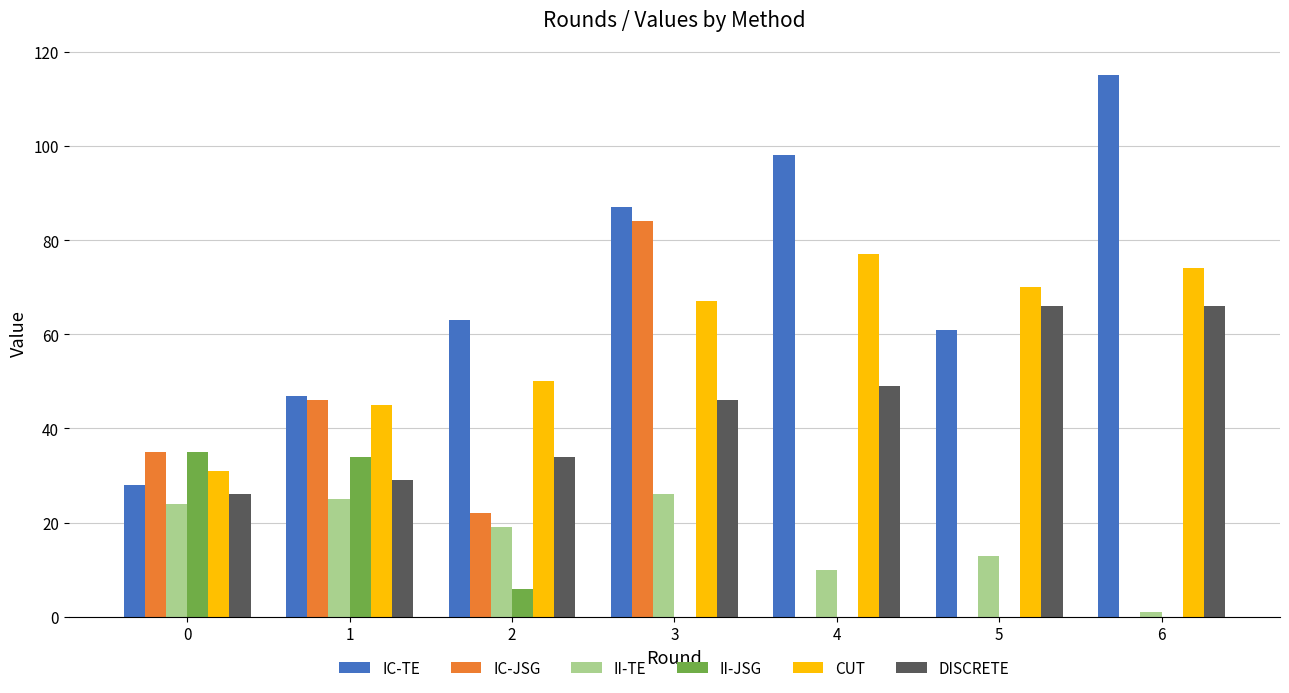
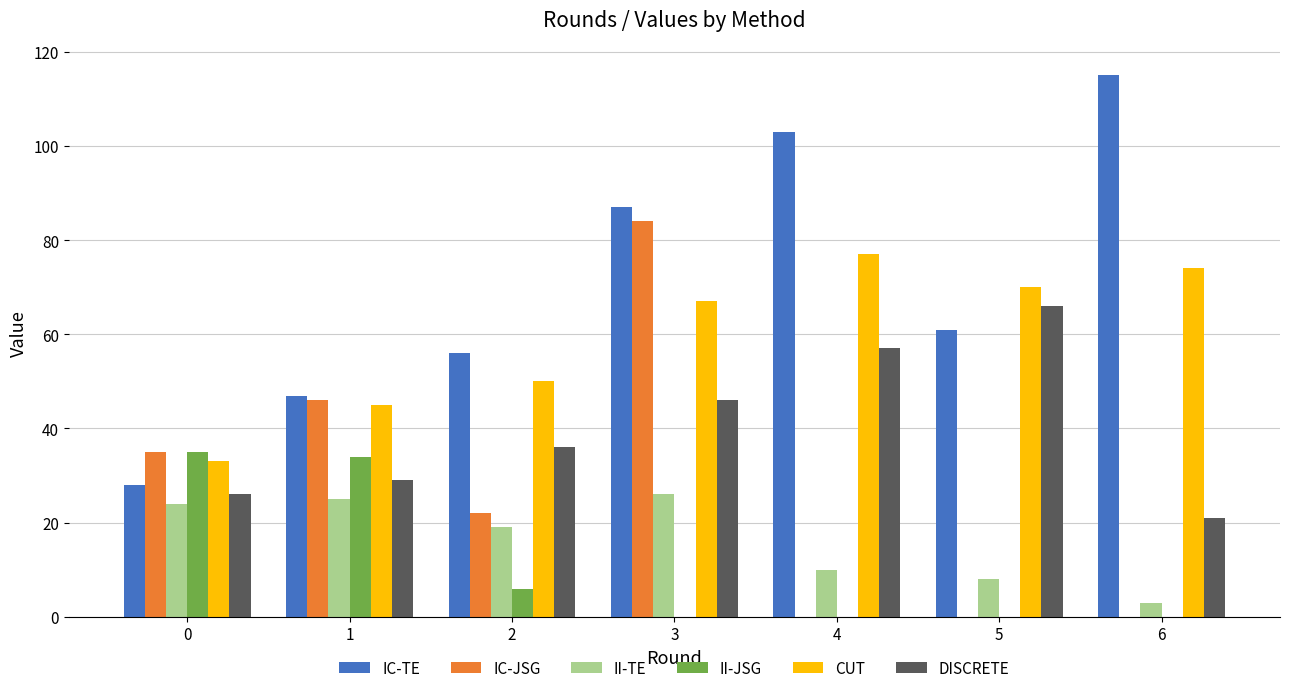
  {
    "IC-TE": {
      "0": 28,
      "1": 47,
-     "2": 63,
+     "2": 56,
      "3": 87,
-     "4": 98,
+     "4": 103,
      "5": 61,
      "6": 115
    },
    "IC-JSG": {
      "0": 35,
      "1": 46,
      "2": 22,
      "3": 84,
      "4": 0,
      "5": 0,
      "6": 0
    },
    "II-TE": {
      "0": 24,
      "1": 25,
      "2": 19,
      "3": 26,
      "4": 10,
-     "5": 13,
-     "6": 1
+     "5": 8,
+     "6": 3
    },
    "II-JSG": {
      "0": 35,
      "1": 34,
      "2": 6,
      "3": 0,
      "4": 0,
      "5": 0,
      "6": 0
    },
    "CUT": {
-     "0": 31,
+     "0": 33,
      "1": 45,
      "2": 50,
      "3": 67,
      "4": 77,
      "5": 70,
      "6": 74
    },
    "DISCRETE": {
      "0": 26,
      "1": 29,
-     "2": 34,
+     "2": 36,
      "3": 46,
-     "4": 49,
+     "4": 57,
      "5": 66,
-     "6": 66
+     "6": 21
    }
  }
